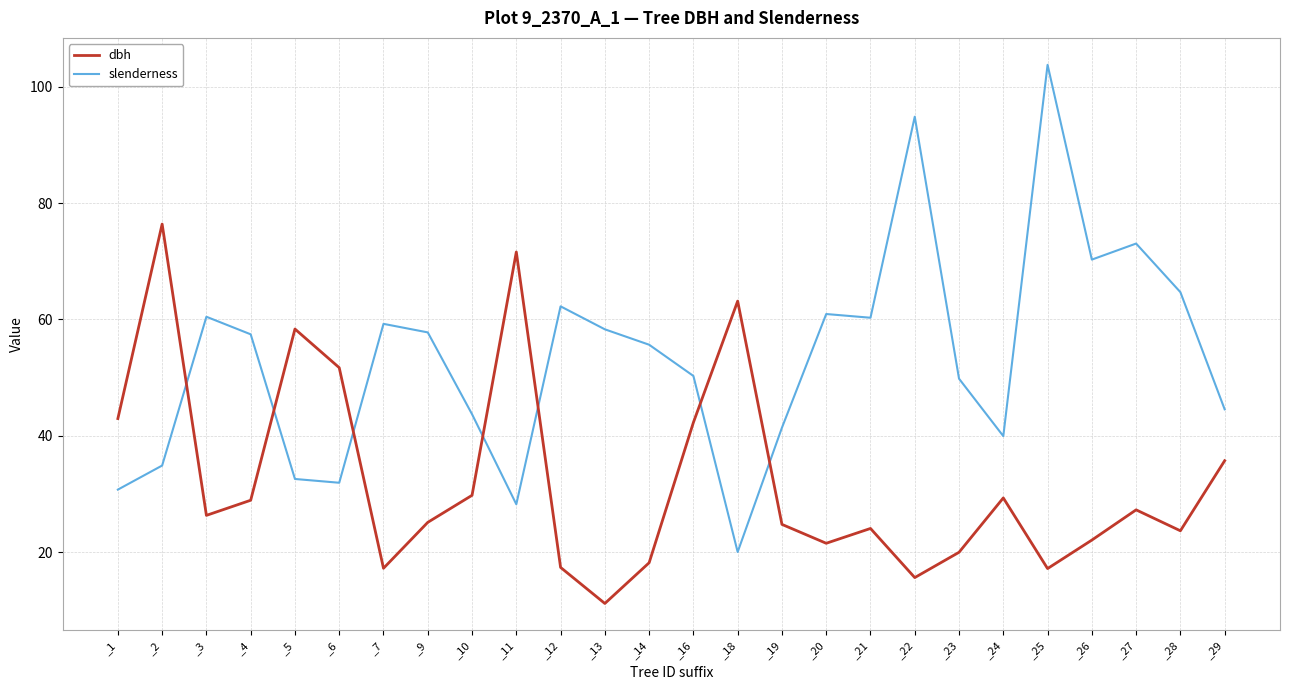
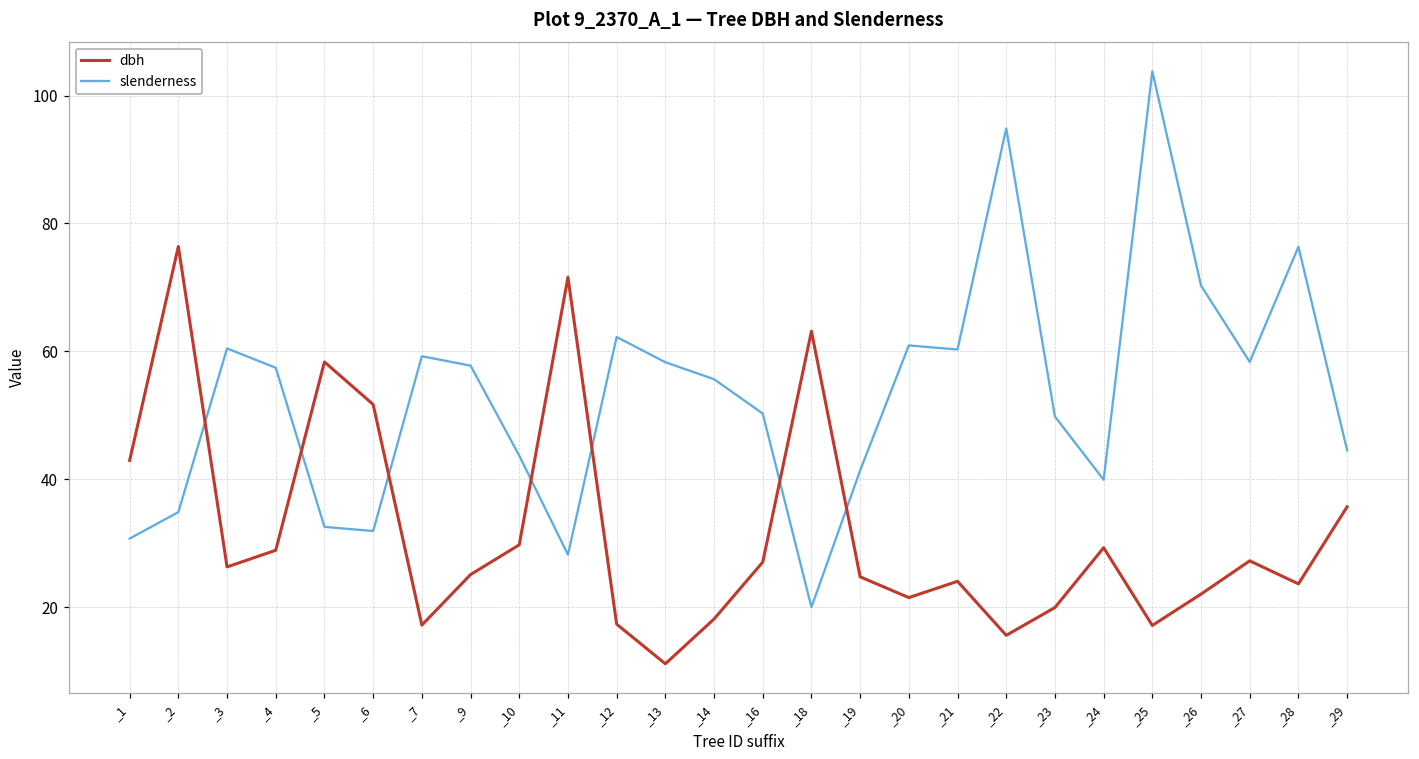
  {
    "dbh": {
      "_1": 43,
      "_2": 76,
      "_3": 26,
      "_4": 29,
      "_5": 58,
      "_6": 52,
      "_7": 17,
      "_9": 25,
      "_10": 30,
      "_11": 72,
      "_12": 17,
      "_13": 11,
      "_14": 18,
-     "_16": 42,
+     "_16": 27,
      "_18": 63,
      "_19": 25,
      "_20": 22,
      "_21": 24,
      "_22": 16,
      "_23": 20,
      "_24": 29,
      "_25": 17,
      "_26": 22,
      "_27": 27,
      "_28": 24,
      "_29": 36
    },
    "slenderness": {
      "_1": 31,
      "_2": 35,
      "_3": 60,
      "_4": 57,
      "_5": 33,
      "_6": 32,
      "_7": 59,
      "_9": 58,
      "_10": 44,
      "_11": 28,
      "_12": 62,
      "_13": 58,
      "_14": 56,
      "_16": 50,
      "_18": 20,
      "_19": 41,
      "_20": 61,
      "_21": 60,
      "_22": 95,
      "_23": 50,
      "_24": 40,
      "_25": 104,
      "_26": 70,
-     "_27": 73,
-     "_28": 65,
+     "_27": 58,
+     "_28": 76,
      "_29": 45
    }
  }
